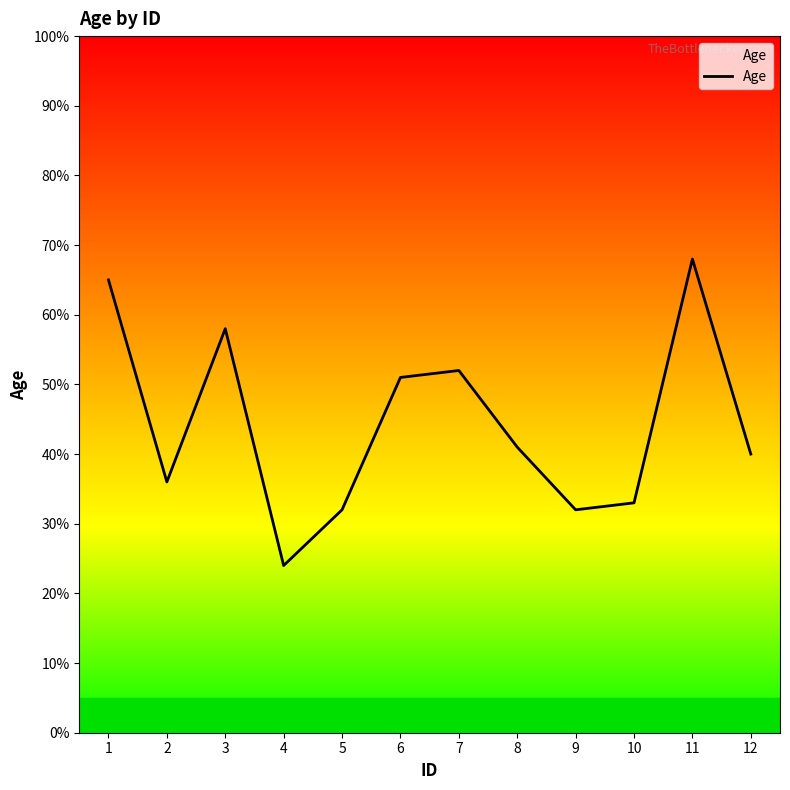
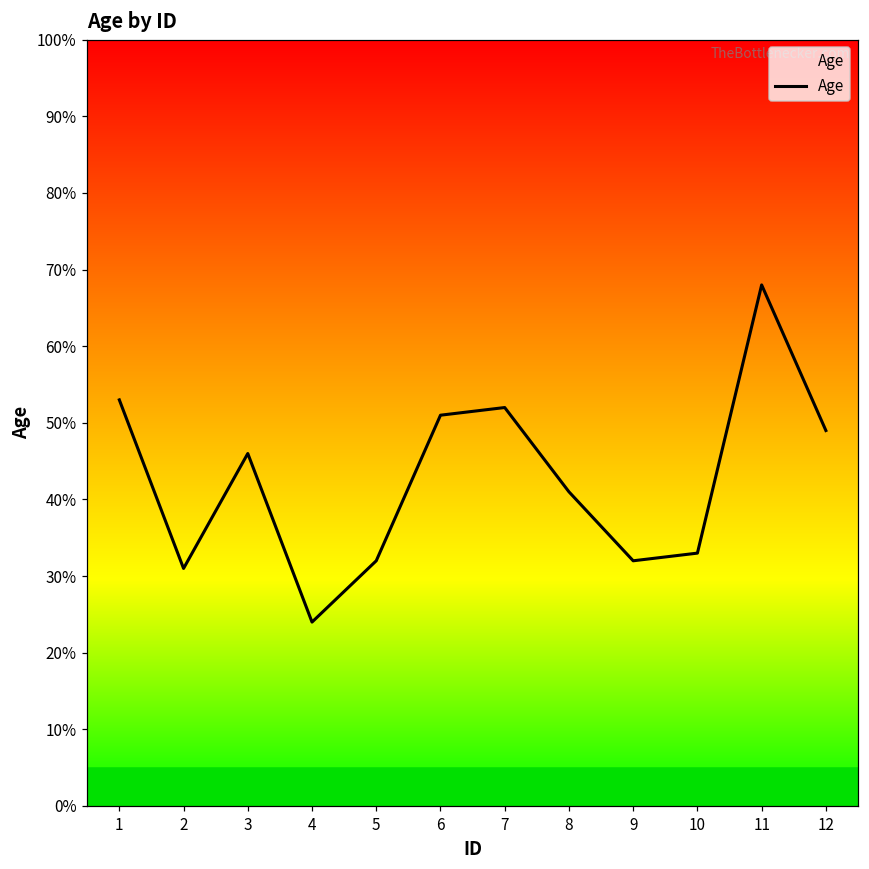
  {
-   "1": "65%",
-   "2": "36%",
-   "3": "58%",
+   "1": "53%",
+   "2": "31%",
+   "3": "46%",
    "4": "24%",
    "5": "32%",
    "6": "51%",
    "7": "52%",
    "8": "41%",
    "9": "32%",
    "10": "33%",
    "11": "68%",
-   "12": "40%"
+   "12": "49%"
  }
